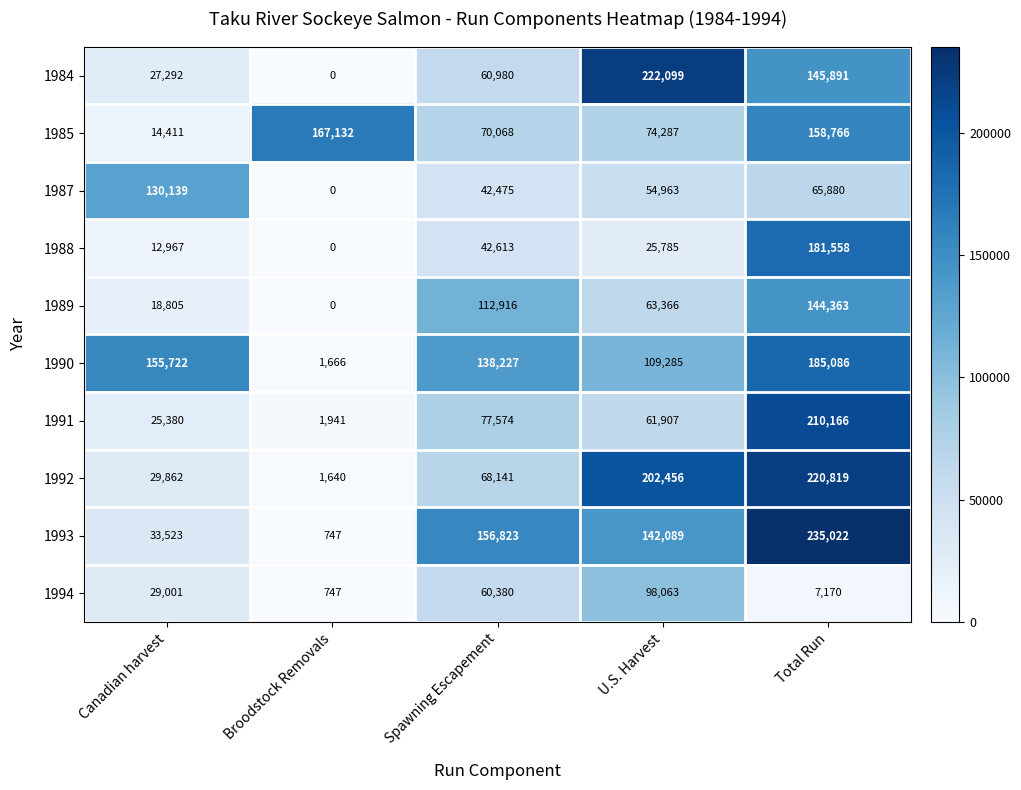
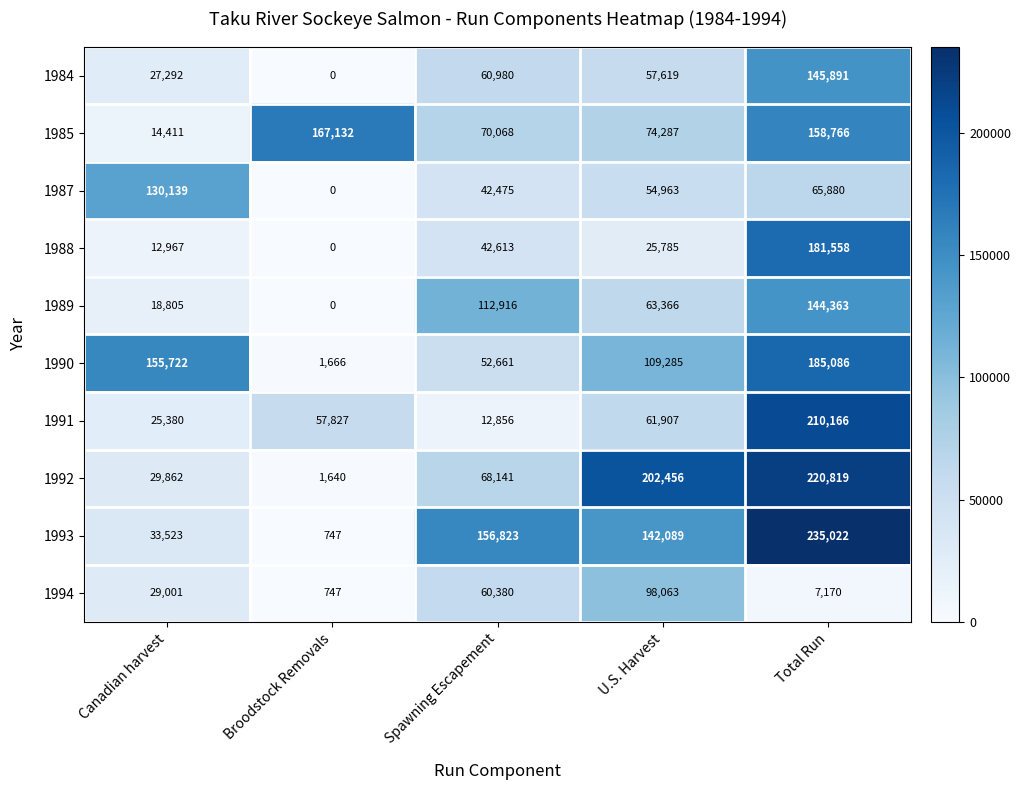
  {
    "1984": {
      "Canadian harvest": "27,292",
      "Broodstock Removals": "0",
      "Spawning Escapement": "60,980",
-     "U.S. Harvest": "222,099",
+     "U.S. Harvest": "57,619",
      "Total Run": "145,891"
    },
    "1985": {
      "Canadian harvest": "14,411",
      "Broodstock Removals": "167,132",
      "Spawning Escapement": "70,068",
      "U.S. Harvest": "74,287",
      "Total Run": "158,766"
    },
    "1987": {
      "Canadian harvest": "130,139",
      "Broodstock Removals": "0",
      "Spawning Escapement": "42,475",
      "U.S. Harvest": "54,963",
      "Total Run": "65,880"
    },
    "1988": {
      "Canadian harvest": "12,967",
      "Broodstock Removals": "0",
      "Spawning Escapement": "42,613",
      "U.S. Harvest": "25,785",
      "Total Run": "181,558"
    },
    "1989": {
      "Canadian harvest": "18,805",
      "Broodstock Removals": "0",
      "Spawning Escapement": "112,916",
      "U.S. Harvest": "63,366",
      "Total Run": "144,363"
    },
    "1990": {
      "Canadian harvest": "155,722",
      "Broodstock Removals": "1,666",
-     "Spawning Escapement": "138,227",
+     "Spawning Escapement": "52,661",
      "U.S. Harvest": "109,285",
      "Total Run": "185,086"
    },
    "1991": {
      "Canadian harvest": "25,380",
-     "Broodstock Removals": "1,941",
-     "Spawning Escapement": "77,574",
+     "Broodstock Removals": "57,827",
+     "Spawning Escapement": "12,856",
      "U.S. Harvest": "61,907",
      "Total Run": "210,166"
    },
    "1992": {
      "Canadian harvest": "29,862",
      "Broodstock Removals": "1,640",
      "Spawning Escapement": "68,141",
      "U.S. Harvest": "202,456",
      "Total Run": "220,819"
    },
    "1993": {
      "Canadian harvest": "33,523",
      "Broodstock Removals": "747",
      "Spawning Escapement": "156,823",
      "U.S. Harvest": "142,089",
      "Total Run": "235,022"
    },
    "1994": {
      "Canadian harvest": "29,001",
      "Broodstock Removals": "747",
      "Spawning Escapement": "60,380",
      "U.S. Harvest": "98,063",
      "Total Run": "7,170"
    }
  }
